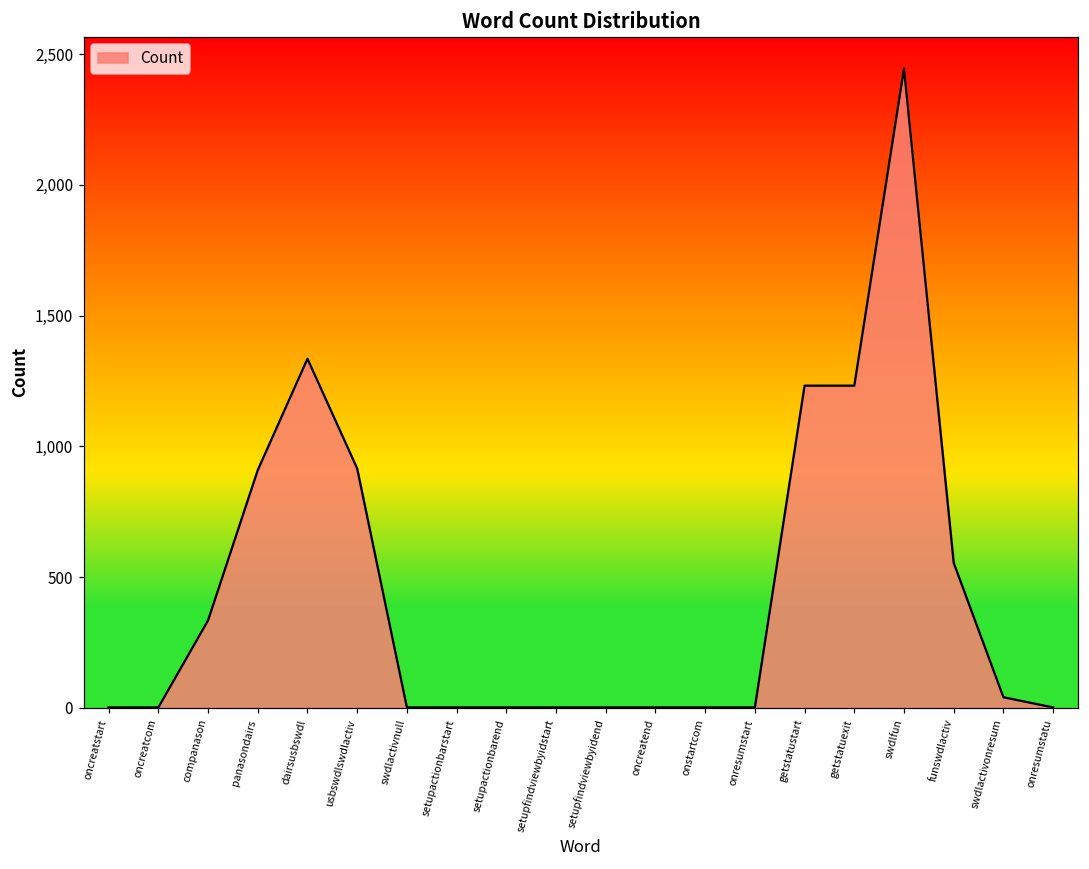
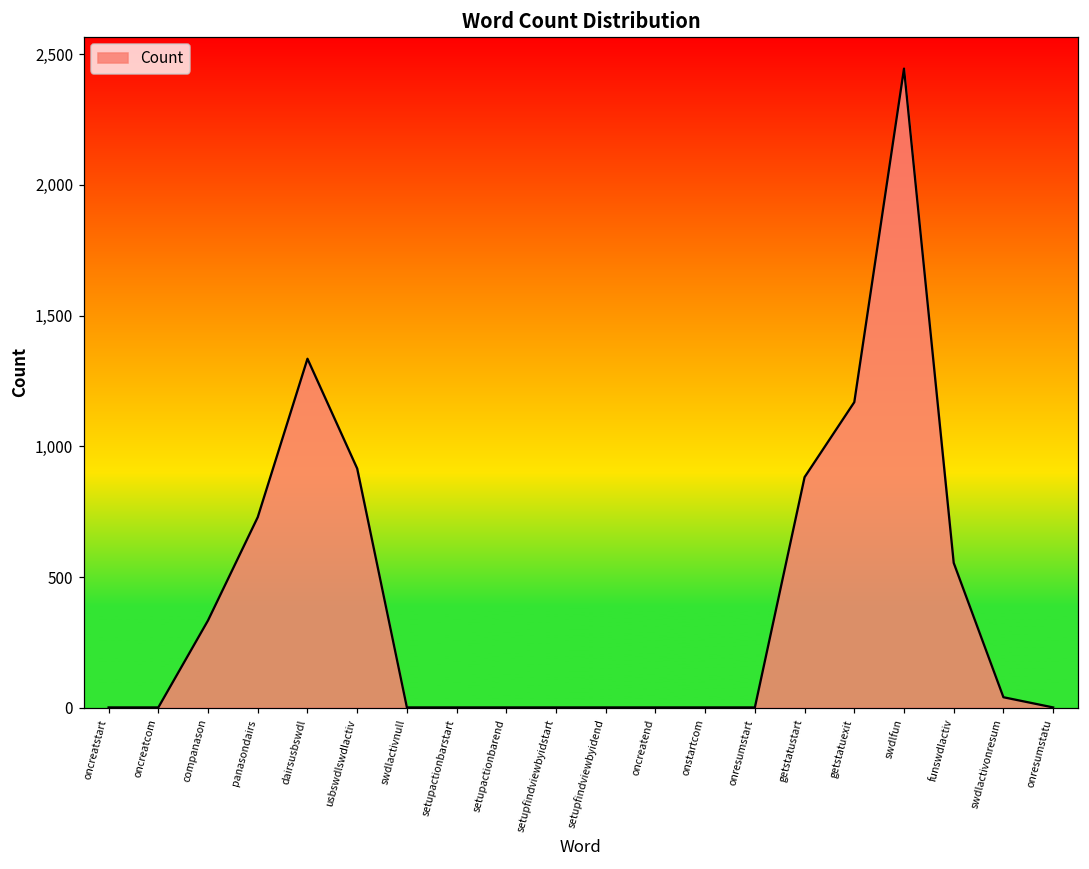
  {
    "oncreatstart": "0",
    "oncreatcom": "0",
    "companason": "330",
-   "panasondairs": "910",
+   "panasondairs": "730",
    "dairsusbswdl": "1,340",
    "usbswdlswdlactiv": "920",
    "swdlactivnull": "0",
    "setupactionbarstart": "0",
    "setupactionbarend": "0",
    "setupfindviewbyidstart": "0",
    "setupfindviewbyidend": "0",
    "oncreatend": "0",
    "onstartcom": "0",
    "onresumstart": "0",
-   "getstatustart": "1,230",
-   "getstatuexit": "1,230",
+   "getstatustart": "880",
+   "getstatuexit": "1,170",
    "swdlfun": "2,450",
    "funswdlactiv": "550",
    "swdlactivonresum": "40",
    "onresumstatu": "0"
  }
